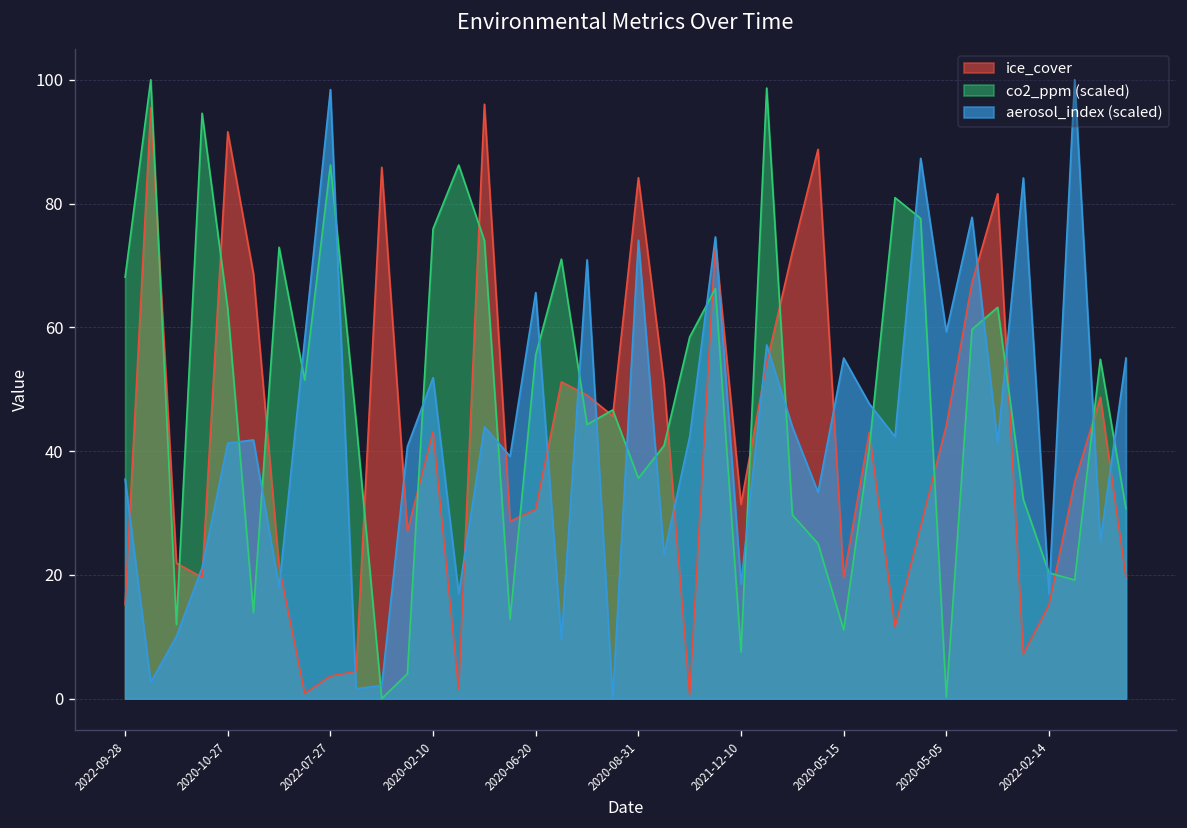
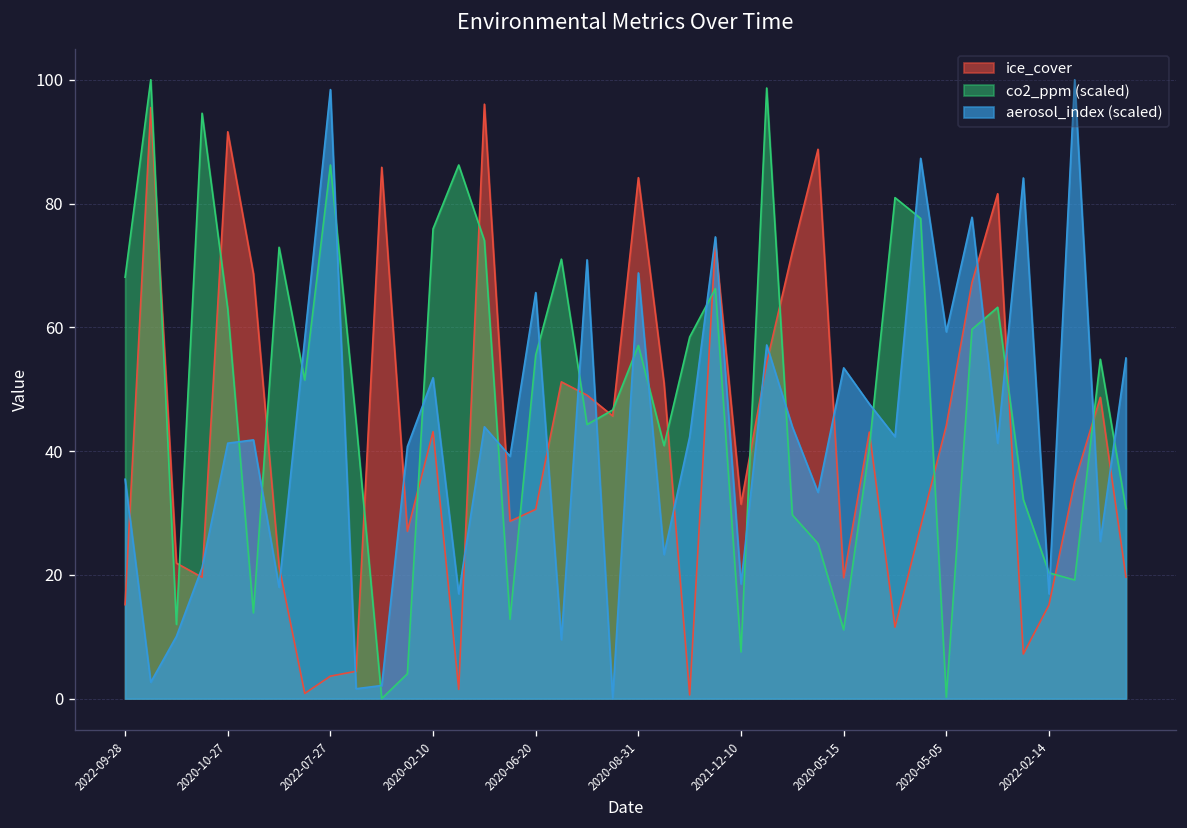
  {
    "ice_cover": {
      "2022-09-28": 15,
      "2020-10-27": 92,
      "2022-07-27": 4,
      "2020-02-10": 43,
      "2020-06-20": 31,
      "2020-08-31": 84,
      "2021-12-10": 31,
      "2020-05-15": 20,
      "2020-05-05": 44,
      "2022-02-14": 15
    },
    "co2_ppm (scaled)": {
      "2022-09-28": 68,
      "2020-10-27": 63,
      "2022-07-27": 86,
      "2020-02-10": 76,
      "2020-06-20": 56,
-     "2020-08-31": 36,
+     "2020-08-31": 57,
      "2021-12-10": 8,
      "2020-05-15": 11,
      "2020-05-05": 0,
      "2022-02-14": 20
    },
    "aerosol_index (scaled)": {
      "2022-09-28": 35,
      "2020-10-27": 41,
      "2022-07-27": 98,
      "2020-02-10": 52,
      "2020-06-20": 66,
-     "2020-08-31": 74,
+     "2020-08-31": 69,
      "2021-12-10": 19,
-     "2020-05-15": 55,
+     "2020-05-15": 53,
      "2020-05-05": 59,
      "2022-02-14": 17
    }
  }
